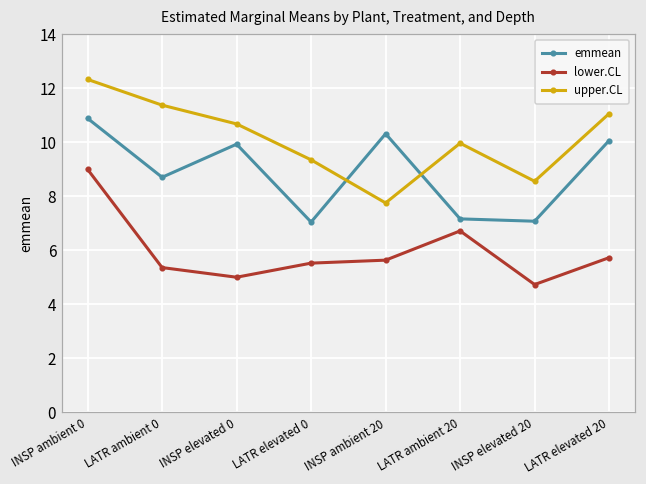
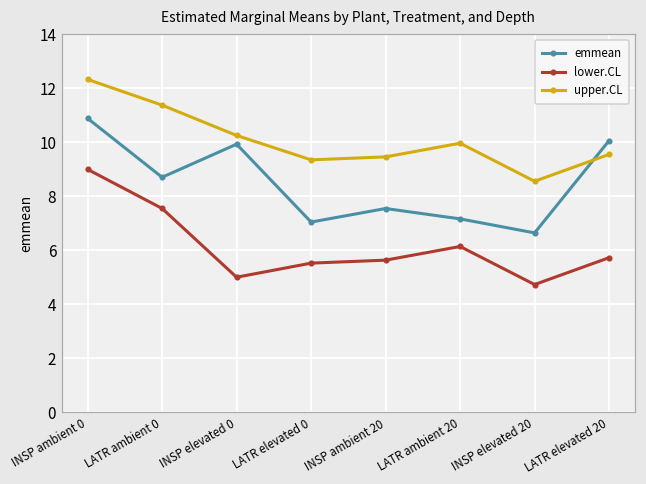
  {
    "emmean": {
      "INSP ambient 0": 10.9,
      "LATR ambient 0": 8.7,
      "INSP elevated 0": 9.9,
      "LATR elevated 0": 7.0,
-     "INSP ambient 20": 10.3,
+     "INSP ambient 20": 7.5,
      "LATR ambient 20": 7.2,
-     "INSP elevated 20": 7.1,
+     "INSP elevated 20": 6.6,
      "LATR elevated 20": 10.1
    },
    "lower.CL": {
      "INSP ambient 0": 9.0,
-     "LATR ambient 0": 5.4,
+     "LATR ambient 0": 7.6,
      "INSP elevated 0": 5.0,
      "LATR elevated 0": 5.5,
      "INSP ambient 20": 5.6,
-     "LATR ambient 20": 6.7,
+     "LATR ambient 20": 6.1,
      "INSP elevated 20": 4.7,
      "LATR elevated 20": 5.7
    },
    "upper.CL": {
      "INSP ambient 0": 12.3,
      "LATR ambient 0": 11.4,
-     "INSP elevated 0": 10.7,
+     "INSP elevated 0": 10.3,
      "LATR elevated 0": 9.3,
-     "INSP ambient 20": 7.8,
+     "INSP ambient 20": 9.5,
      "LATR ambient 20": 10.0,
      "INSP elevated 20": 8.6,
-     "LATR elevated 20": 11.1
+     "LATR elevated 20": 9.6
    }
  }
